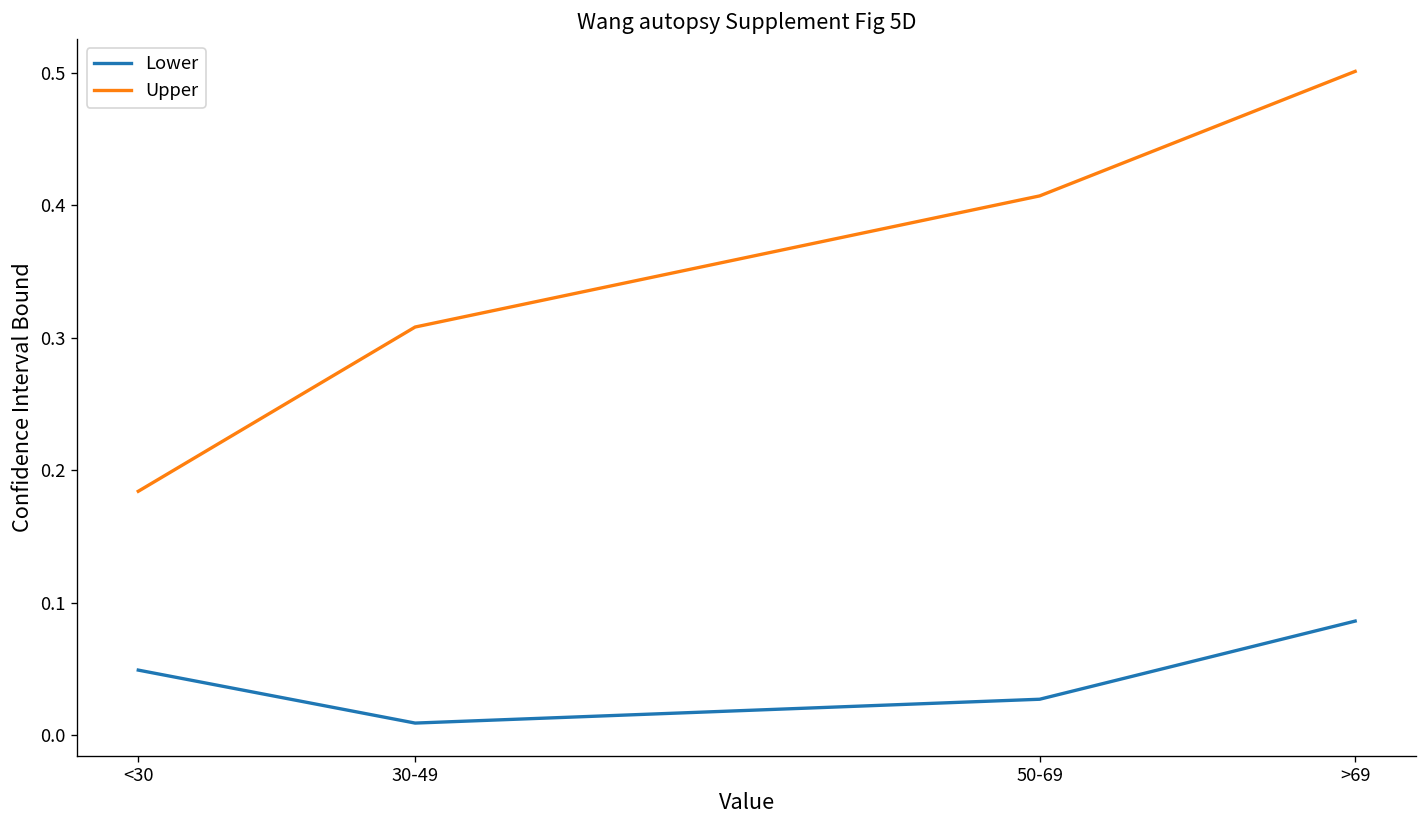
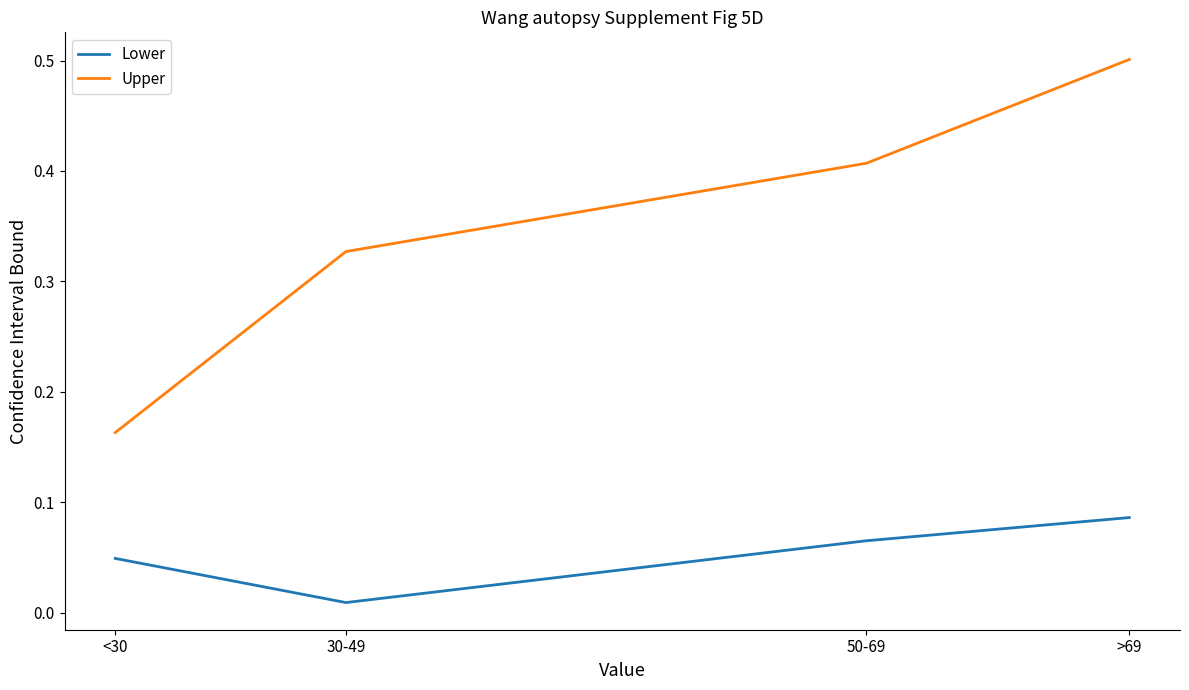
  {
    "Lower": {
      "<30": 0.049,
      "30-49": 0.009,
-     "50-69": 0.027,
+     "50-69": 0.065,
      ">69": 0.086
    },
    "Upper": {
-     "<30": 0.184,
-     "30-49": 0.308,
+     "<30": 0.163,
+     "30-49": 0.327,
      "50-69": 0.407,
      ">69": 0.501
    }
  }
